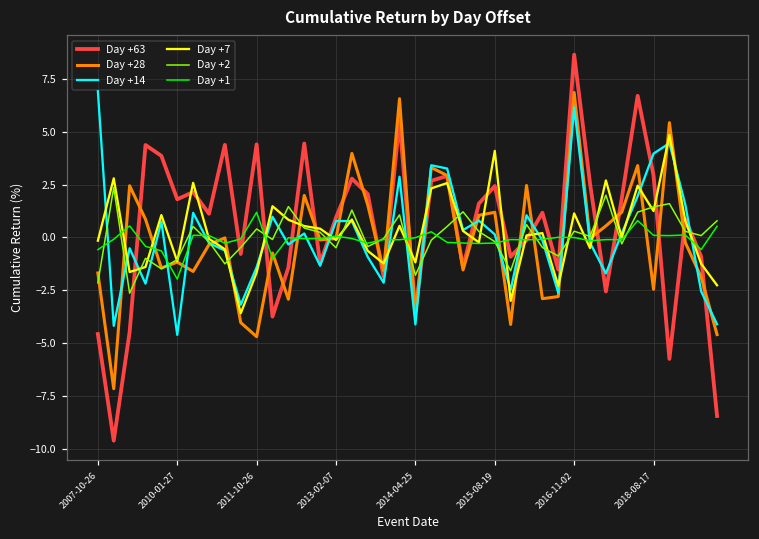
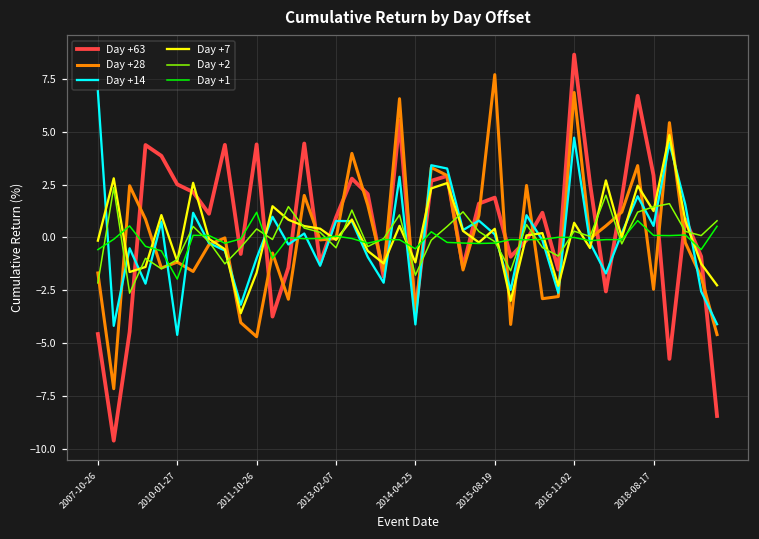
  {
    "Day +63": {
      "2007-10-26": -4.6,
-     "2010-01-27": 1.8,
+     "2010-01-27": 2.5,
      "2011-10-26": 4.4,
      "2013-02-07": 0.9,
-     "2015-08-19": 2.4,
+     "2015-08-19": 1.9,
      "2016-11-02": 8.6,
      "2018-08-17": 2.9
    },
    "Day +28": {
      "2007-10-26": -1.7,
      "2011-10-26": -4.7,
-     "2015-08-19": 1.2,
+     "2015-08-19": 7.7,
      "2016-11-02": 6.9,
      "2018-08-17": -2.5
    },
    "Day +14": {
      "2010-01-27": -4.6,
-     "2011-10-26": -1.4,
+     "2011-10-26": -1.0,
      "2013-02-07": 0.8,
      "2014-04-25": -4.1,
      "2015-08-19": 0.1,
-     "2016-11-02": 6.2,
-     "2018-08-17": 4.0
+     "2016-11-02": 4.7,
+     "2018-08-17": 0.5
    },
    "Day +7": {
      "2007-10-26": -0.2,
      "2011-10-26": -1.7,
      "2014-04-25": -1.2,
-     "2015-08-19": 4.1,
-     "2016-11-02": 1.1,
+     "2015-08-19": 0.4,
+     "2016-11-02": 0.7,
      "2018-08-17": 1.3
    },
    "Day +2": {
      "2007-10-26": -2.1,
      "2011-10-26": 0.4,
      "2013-02-07": -0.5,
      "2014-04-25": -1.8,
      "2016-11-02": 0.3,
      "2018-08-17": 1.5
    },
    "Day +1": {
      "2007-10-26": -0.6,
      "2010-01-27": -2.0,
      "2011-10-26": 1.2,
-     "2014-04-25": 0.0,
+     "2014-04-25": -0.5,
      "2016-11-02": 0.0,
      "2018-08-17": 0.1
    }
  }
